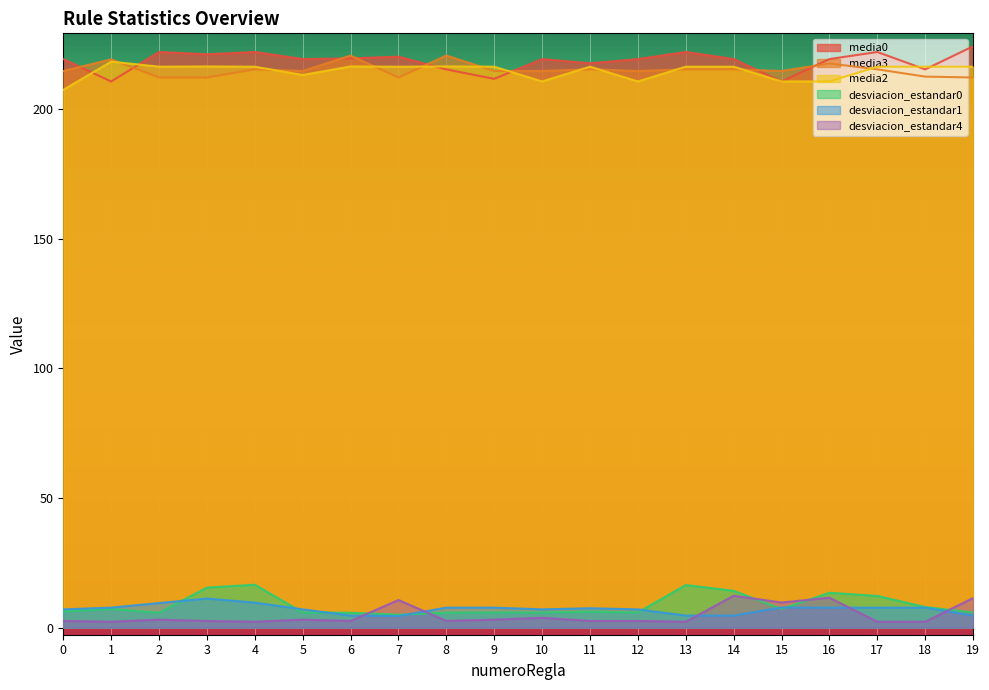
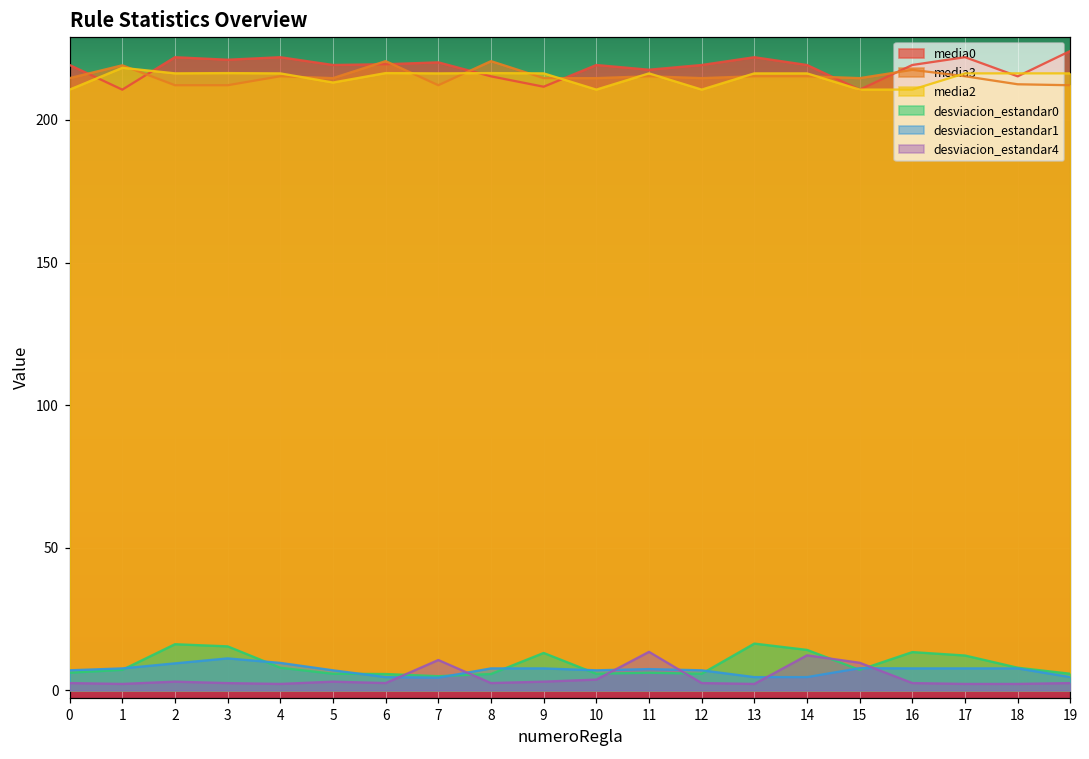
  {
    "media2": {
-     "0": 207,
+     "0": 211,
      "2": 216,
      "3": 216,
      "4": 216,
      "5": 213,
      "6": 216,
      "7": 216,
      "8": 216,
      "9": 216,
      "10": 211,
      "11": 216,
      "12": 211,
      "13": 216,
      "14": 216,
      "19": 216
    },
    "desviacion_estandar0": {
-     "2": 6,
+     "2": 16,
      "3": 15,
-     "4": 17,
+     "4": 8,
      "5": 6,
      "6": 6,
      "8": 6,
-     "9": 6,
+     "9": 13,
      "10": 6,
      "11": 6,
      "12": 6,
      "13": 16,
      "14": 14,
      "16": 13,
      "17": 12,
      "19": 6
    },
    "desviacion_estandar1": {
      "2": 9,
      "3": 11,
      "4": 10,
      "5": 7,
      "6": 5,
      "8": 8,
      "9": 8,
      "10": 7,
      "11": 7,
      "12": 7,
      "13": 5,
      "14": 5,
      "16": 8,
      "17": 8,
      "19": 5
    },
    "desviacion_estandar4": {
      "0": 3,
      "1": 2,
      "2": 3,
      "3": 3,
      "4": 2,
      "5": 3,
      "6": 3,
      "7": 11,
      "8": 3,
      "9": 3,
      "10": 4,
-     "11": 3,
+     "11": 14,
      "12": 3,
      "13": 2,
      "14": 12,
      "15": 10,
-     "16": 12,
+     "16": 3,
      "17": 2,
      "18": 2,
-     "19": 11
+     "19": 3
    }
  }
